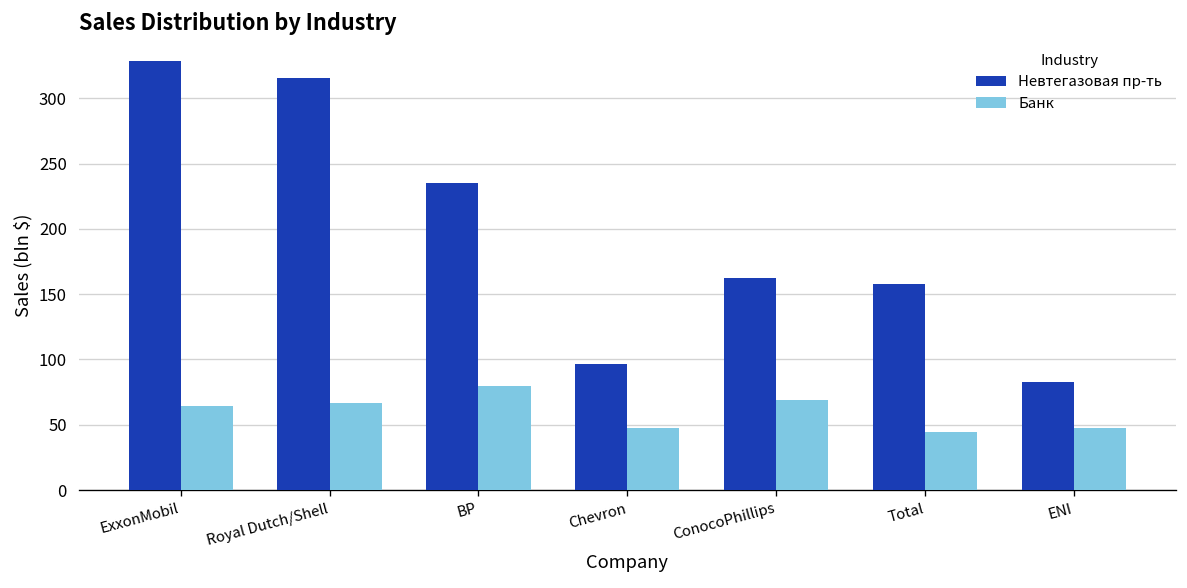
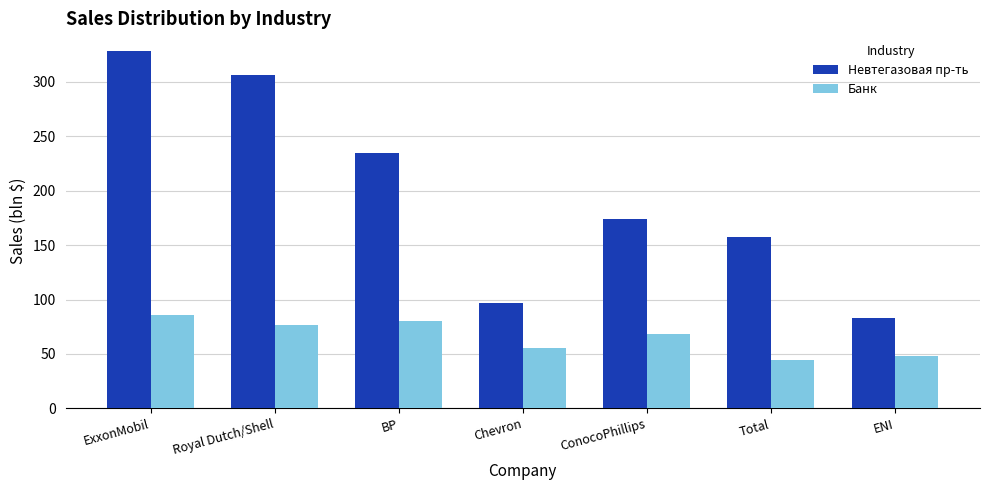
  {
    "Невтегазовая пр-ть": {
      "ExxonMobil": 328,
-     "Royal Dutch/Shell": 316,
+     "Royal Dutch/Shell": 307,
      "BP": 235,
      "Chevron": 97,
-     "ConocoPhillips": 162,
+     "ConocoPhillips": 174,
      "Total": 158,
      "ENI": 83
    },
    "Банк": {
-     "ExxonMobil": 65,
-     "Royal Dutch/Shell": 66,
+     "ExxonMobil": 85,
+     "Royal Dutch/Shell": 76,
      "BP": 80,
-     "Chevron": 47,
+     "Chevron": 55,
      "ConocoPhillips": 69,
      "Total": 45,
      "ENI": 48
    }
  }
